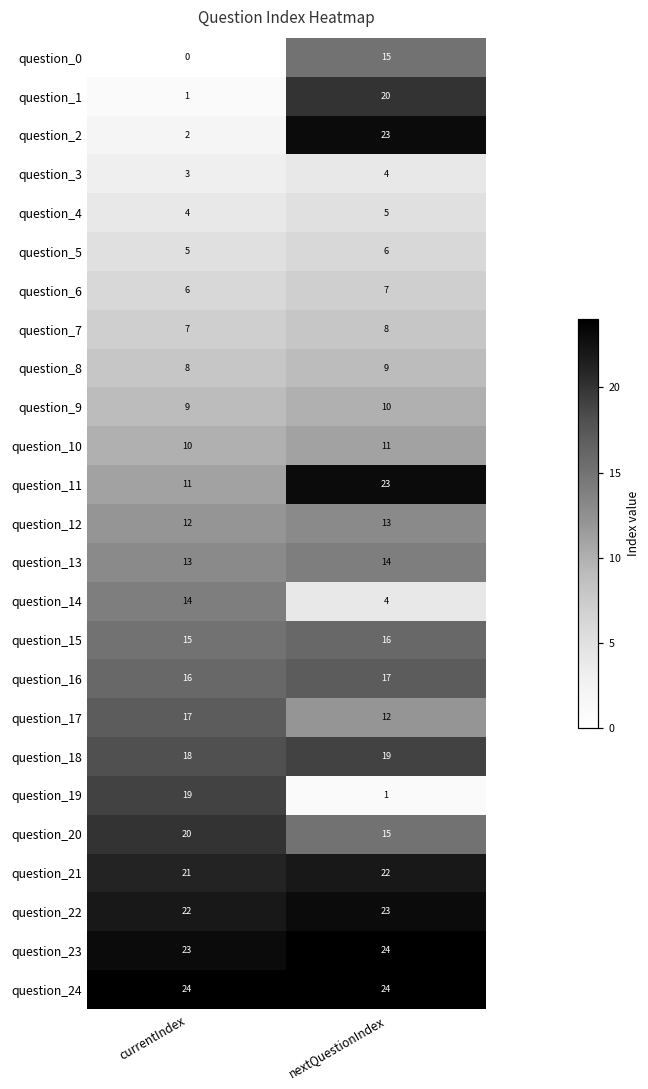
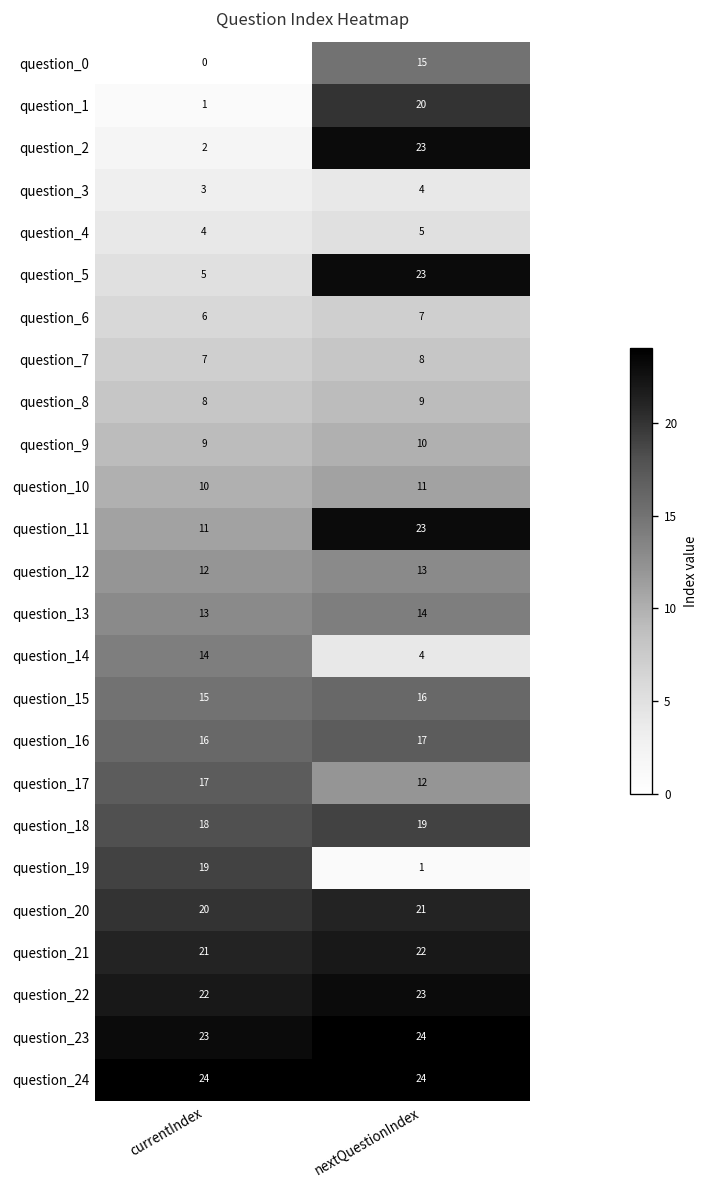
  {
    "question_0": {
      "currentIndex": 0,
      "nextQuestionIndex": 15
    },
    "question_1": {
      "currentIndex": 1,
      "nextQuestionIndex": 20
    },
    "question_2": {
      "currentIndex": 2,
      "nextQuestionIndex": 23
    },
    "question_3": {
      "currentIndex": 3,
      "nextQuestionIndex": 4
    },
    "question_4": {
      "currentIndex": 4,
      "nextQuestionIndex": 5
    },
    "question_5": {
      "currentIndex": 5,
-     "nextQuestionIndex": 6
+     "nextQuestionIndex": 23
    },
    "question_6": {
      "currentIndex": 6,
      "nextQuestionIndex": 7
    },
    "question_7": {
      "currentIndex": 7,
      "nextQuestionIndex": 8
    },
    "question_8": {
      "currentIndex": 8,
      "nextQuestionIndex": 9
    },
    "question_9": {
      "currentIndex": 9,
      "nextQuestionIndex": 10
    },
    "question_10": {
      "currentIndex": 10,
      "nextQuestionIndex": 11
    },
    "question_11": {
      "currentIndex": 11,
      "nextQuestionIndex": 23
    },
    "question_12": {
      "currentIndex": 12,
      "nextQuestionIndex": 13
    },
    "question_13": {
      "currentIndex": 13,
      "nextQuestionIndex": 14
    },
    "question_14": {
      "currentIndex": 14,
      "nextQuestionIndex": 4
    },
    "question_15": {
      "currentIndex": 15,
      "nextQuestionIndex": 16
    },
    "question_16": {
      "currentIndex": 16,
      "nextQuestionIndex": 17
    },
    "question_17": {
      "currentIndex": 17,
      "nextQuestionIndex": 12
    },
    "question_18": {
      "currentIndex": 18,
      "nextQuestionIndex": 19
    },
    "question_19": {
      "currentIndex": 19,
      "nextQuestionIndex": 1
    },
    "question_20": {
      "currentIndex": 20,
-     "nextQuestionIndex": 15
+     "nextQuestionIndex": 21
    },
    "question_21": {
      "currentIndex": 21,
      "nextQuestionIndex": 22
    },
    "question_22": {
      "currentIndex": 22,
      "nextQuestionIndex": 23
    },
    "question_23": {
      "currentIndex": 23,
      "nextQuestionIndex": 24
    },
    "question_24": {
      "currentIndex": 24,
      "nextQuestionIndex": 24
    }
  }
